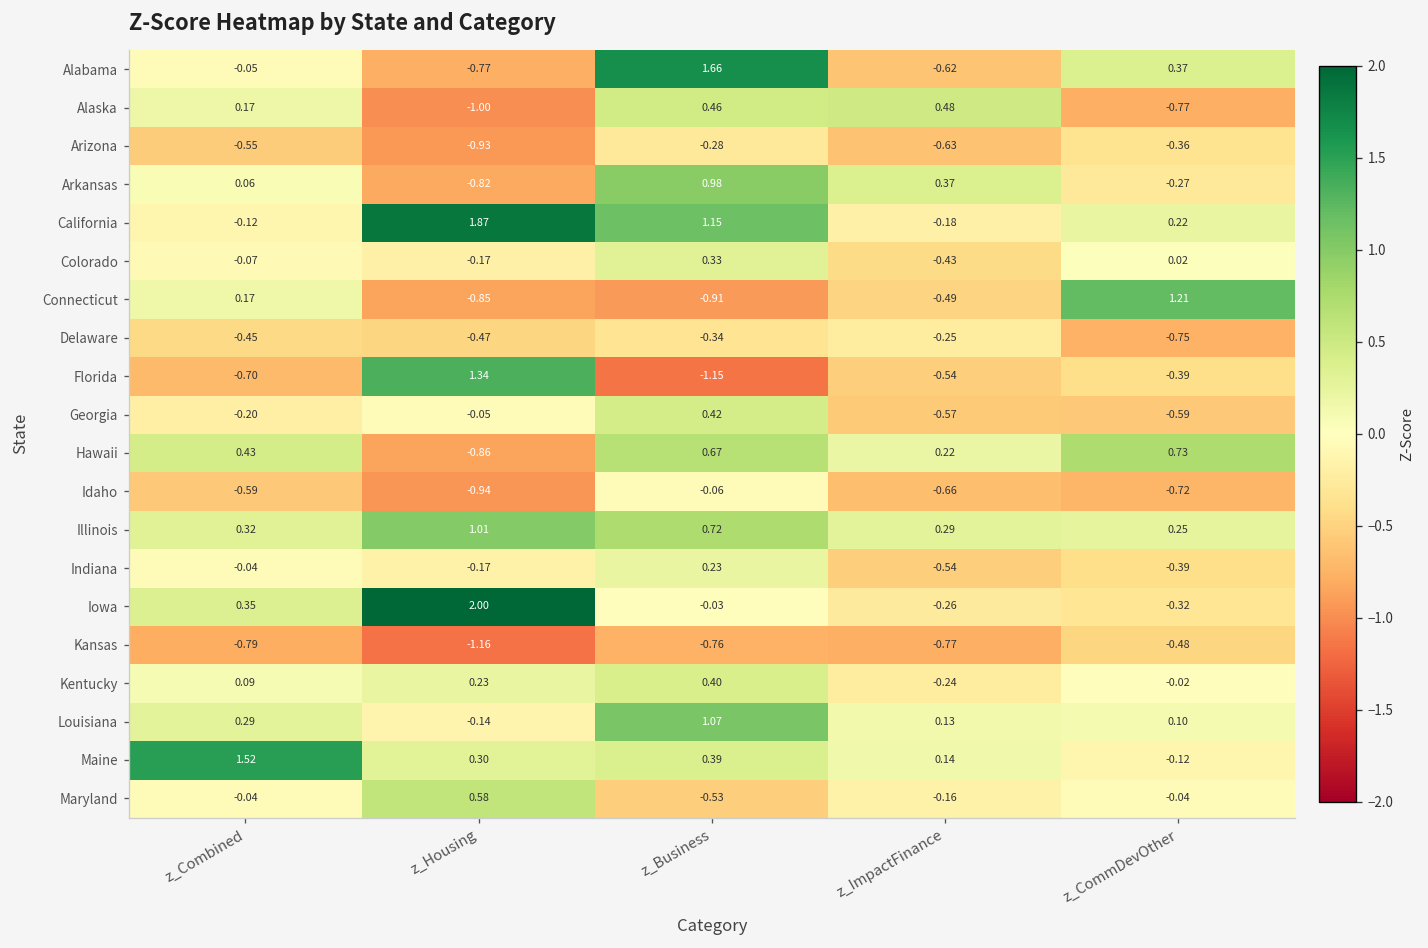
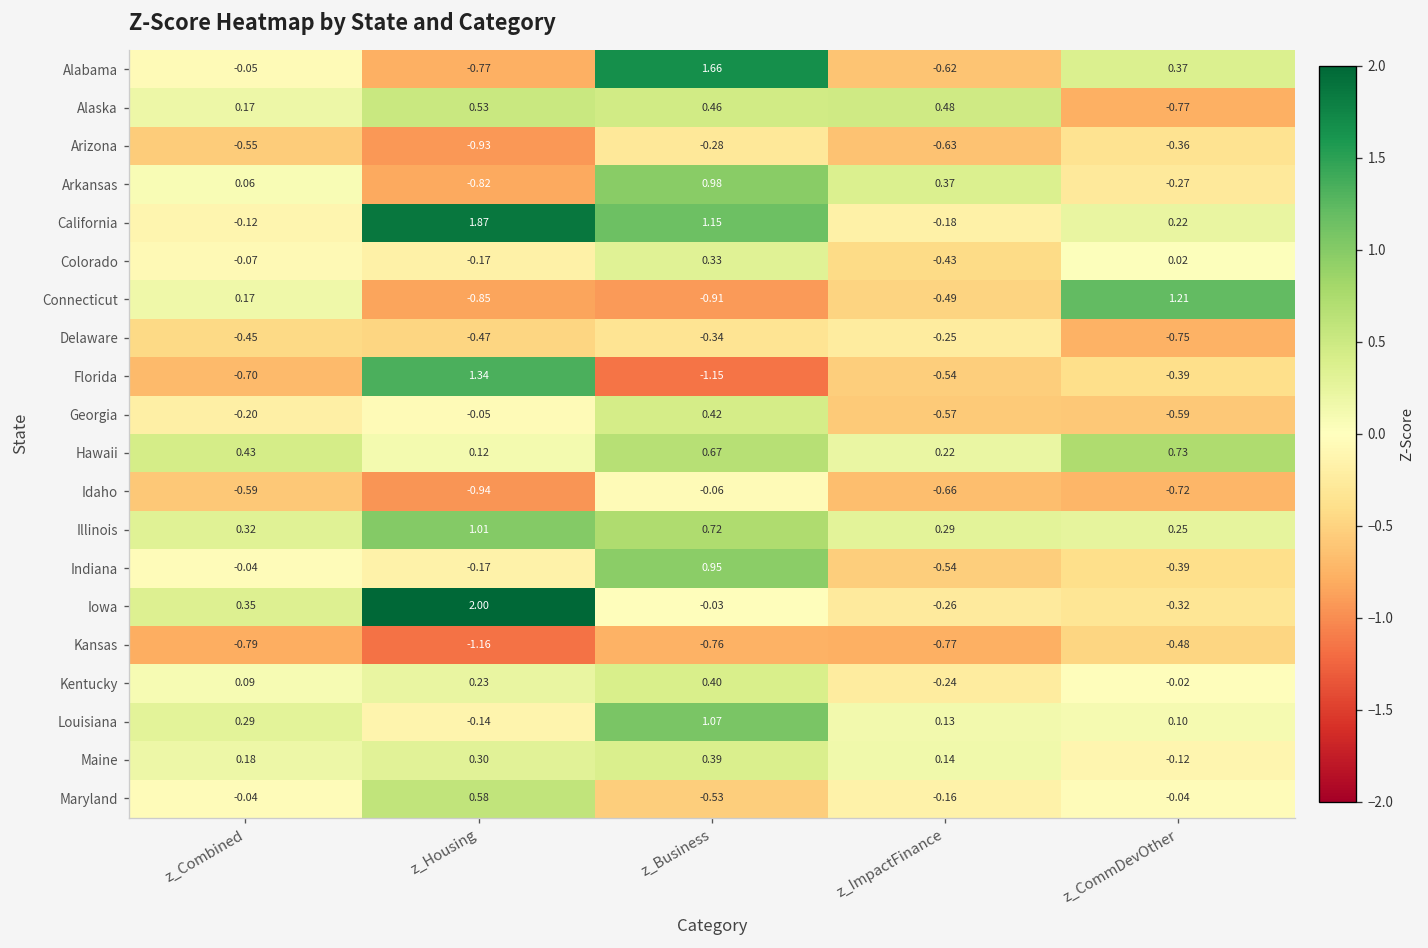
  {
    "Alabama": {
      "z_Combined": -0.05,
      "z_Housing": -0.77,
      "z_Business": 1.66,
      "z_ImpactFinance": -0.62,
      "z_CommDevOther": 0.37
    },
    "Alaska": {
      "z_Combined": 0.17,
-     "z_Housing": -1.00,
+     "z_Housing": 0.53,
      "z_Business": 0.46,
      "z_ImpactFinance": 0.48,
      "z_CommDevOther": -0.77
    },
    "Arizona": {
      "z_Combined": -0.55,
      "z_Housing": -0.93,
      "z_Business": -0.28,
      "z_ImpactFinance": -0.63,
      "z_CommDevOther": -0.36
    },
    "Arkansas": {
      "z_Combined": 0.06,
      "z_Housing": -0.82,
      "z_Business": 0.98,
      "z_ImpactFinance": 0.37,
      "z_CommDevOther": -0.27
    },
    "California": {
      "z_Combined": -0.12,
      "z_Housing": 1.87,
      "z_Business": 1.15,
      "z_ImpactFinance": -0.18,
      "z_CommDevOther": 0.22
    },
    "Colorado": {
      "z_Combined": -0.07,
      "z_Housing": -0.17,
      "z_Business": 0.33,
      "z_ImpactFinance": -0.43,
      "z_CommDevOther": 0.02
    },
    "Connecticut": {
      "z_Combined": 0.17,
      "z_Housing": -0.85,
      "z_Business": -0.91,
      "z_ImpactFinance": -0.49,
      "z_CommDevOther": 1.21
    },
    "Delaware": {
      "z_Combined": -0.45,
      "z_Housing": -0.47,
      "z_Business": -0.34,
      "z_ImpactFinance": -0.25,
      "z_CommDevOther": -0.75
    },
    "Florida": {
      "z_Combined": -0.70,
      "z_Housing": 1.34,
      "z_Business": -1.15,
      "z_ImpactFinance": -0.54,
      "z_CommDevOther": -0.39
    },
    "Georgia": {
      "z_Combined": -0.20,
      "z_Housing": -0.05,
      "z_Business": 0.42,
      "z_ImpactFinance": -0.57,
      "z_CommDevOther": -0.59
    },
    "Hawaii": {
      "z_Combined": 0.43,
-     "z_Housing": -0.86,
+     "z_Housing": 0.12,
      "z_Business": 0.67,
      "z_ImpactFinance": 0.22,
      "z_CommDevOther": 0.73
    },
    "Idaho": {
      "z_Combined": -0.59,
      "z_Housing": -0.94,
      "z_Business": -0.06,
      "z_ImpactFinance": -0.66,
      "z_CommDevOther": -0.72
    },
    "Illinois": {
      "z_Combined": 0.32,
      "z_Housing": 1.01,
      "z_Business": 0.72,
      "z_ImpactFinance": 0.29,
      "z_CommDevOther": 0.25
    },
    "Indiana": {
      "z_Combined": -0.04,
      "z_Housing": -0.17,
-     "z_Business": 0.23,
+     "z_Business": 0.95,
      "z_ImpactFinance": -0.54,
      "z_CommDevOther": -0.39
    },
    "Iowa": {
      "z_Combined": 0.35,
      "z_Housing": 2.00,
      "z_Business": -0.03,
      "z_ImpactFinance": -0.26,
      "z_CommDevOther": -0.32
    },
    "Kansas": {
      "z_Combined": -0.79,
      "z_Housing": -1.16,
      "z_Business": -0.76,
      "z_ImpactFinance": -0.77,
      "z_CommDevOther": -0.48
    },
    "Kentucky": {
      "z_Combined": 0.09,
      "z_Housing": 0.23,
      "z_Business": 0.40,
      "z_ImpactFinance": -0.24,
      "z_CommDevOther": -0.02
    },
    "Louisiana": {
      "z_Combined": 0.29,
      "z_Housing": -0.14,
      "z_Business": 1.07,
      "z_ImpactFinance": 0.13,
      "z_CommDevOther": 0.10
    },
    "Maine": {
-     "z_Combined": 1.52,
+     "z_Combined": 0.18,
      "z_Housing": 0.30,
      "z_Business": 0.39,
      "z_ImpactFinance": 0.14,
      "z_CommDevOther": -0.12
    },
    "Maryland": {
      "z_Combined": -0.04,
      "z_Housing": 0.58,
      "z_Business": -0.53,
      "z_ImpactFinance": -0.16,
      "z_CommDevOther": -0.04
    }
  }
